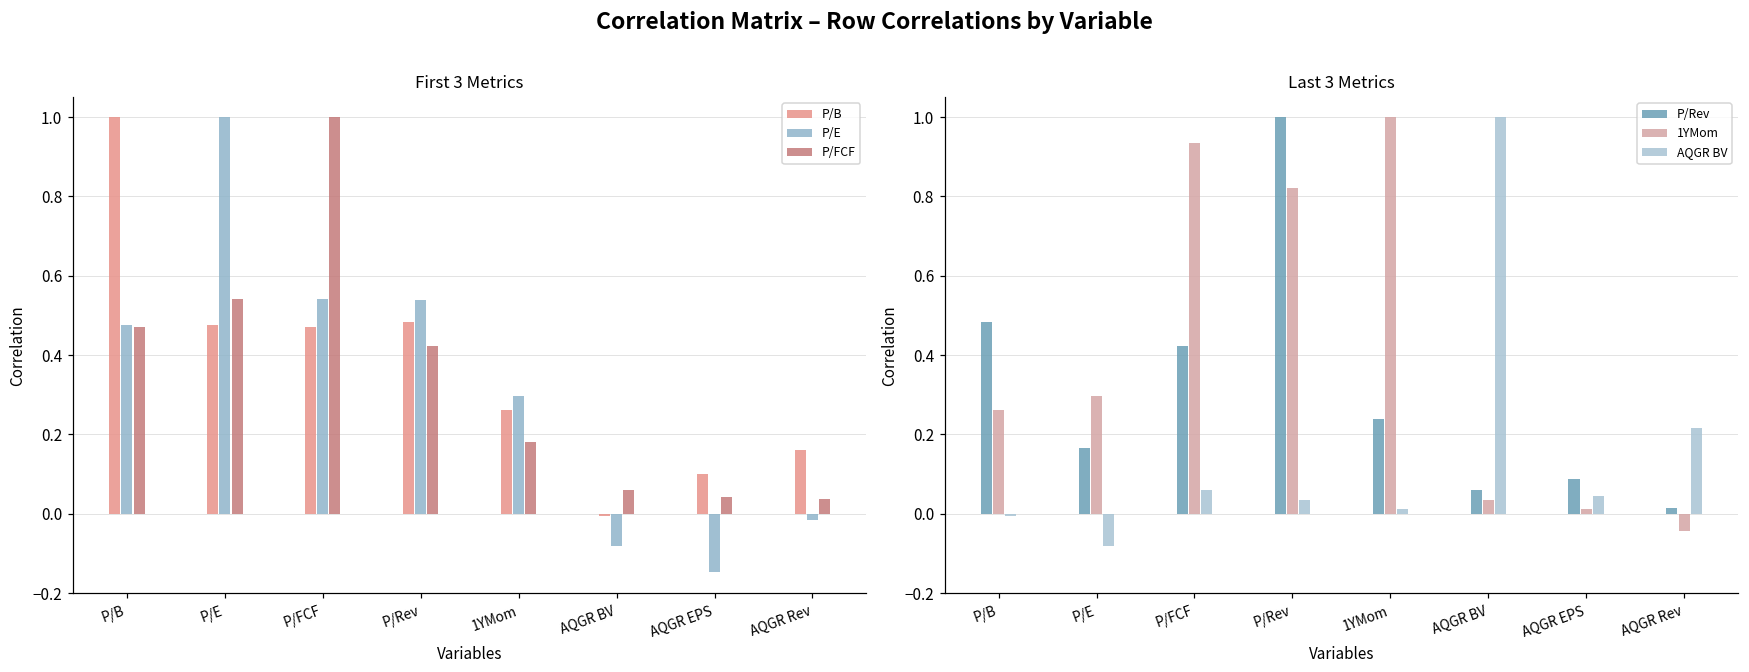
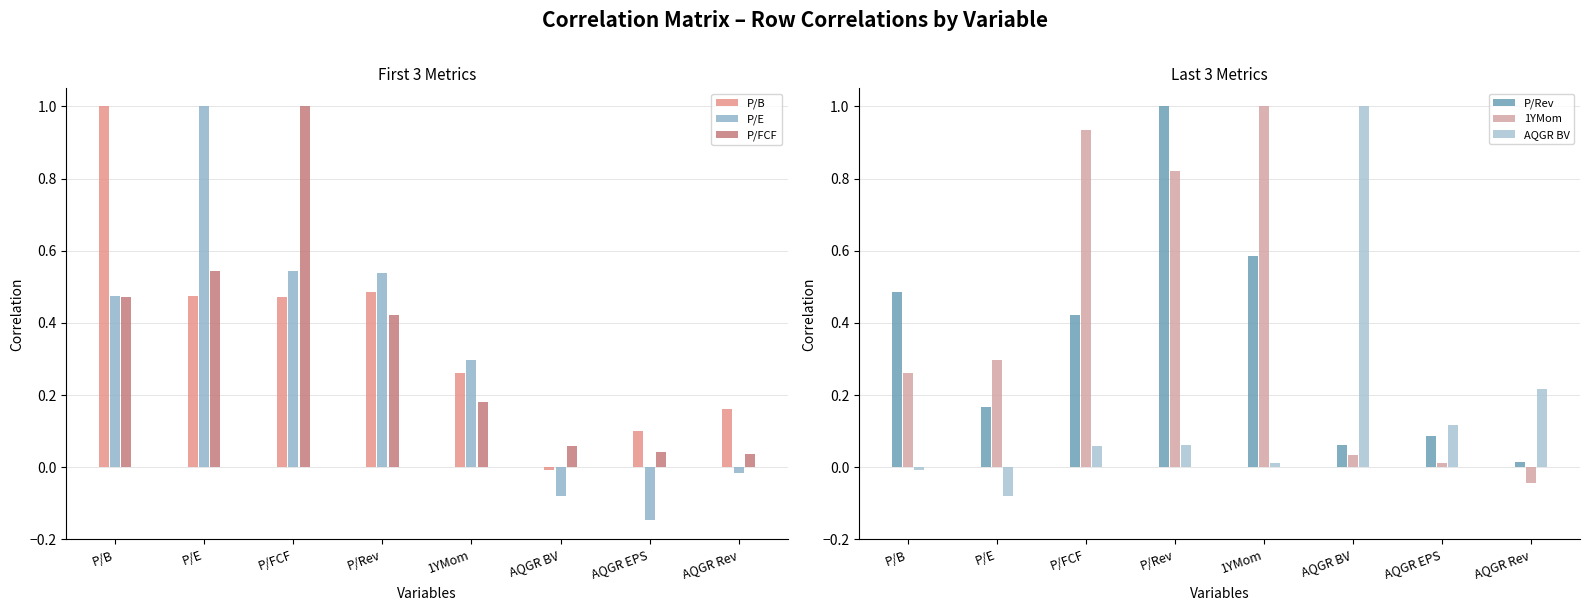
  {
    "First 3 Metrics": {
      "P/E": {
        "P/B": 0.48,
        "P/E": 1.00,
        "P/FCF": 0.54,
        "P/Rev": 0.54,
        "1YMom": 0.30,
        "AQGR BV": -0.08,
        "AQGR EPS": -0.15,
        "AQGR Rev": -0.01
      }
    },
    "Last 3 Metrics": {
      "P/Rev": {
        "P/B": 0.48,
        "P/E": 0.17,
        "P/FCF": 0.42,
        "P/Rev": 1.00,
-       "1YMom": 0.24,
+       "1YMom": 0.59,
        "AQGR BV": 0.06,
        "AQGR EPS": 0.09,
        "AQGR Rev": 0.01
      },
      "1YMom": {
        "P/B": 0.26,
        "P/E": 0.30,
        "P/FCF": 0.93,
        "P/Rev": 0.82,
        "1YMom": 1.00,
        "AQGR BV": 0.03,
        "AQGR EPS": 0.01,
        "AQGR Rev": -0.04
      },
      "AQGR BV": {
        "P/E": -0.08,
        "P/FCF": 0.06,
-       "P/Rev": 0.04,
+       "P/Rev": 0.06,
        "1YMom": 0.01,
        "AQGR BV": 1.00,
-       "AQGR EPS": 0.05,
+       "AQGR EPS": 0.12,
        "AQGR Rev": 0.22
      }
    }
  }
